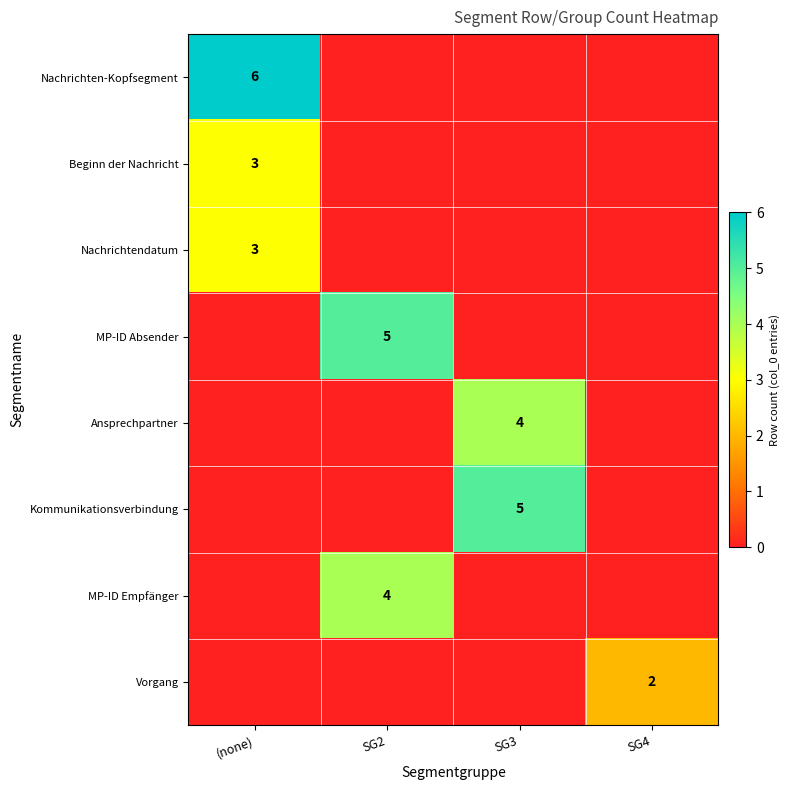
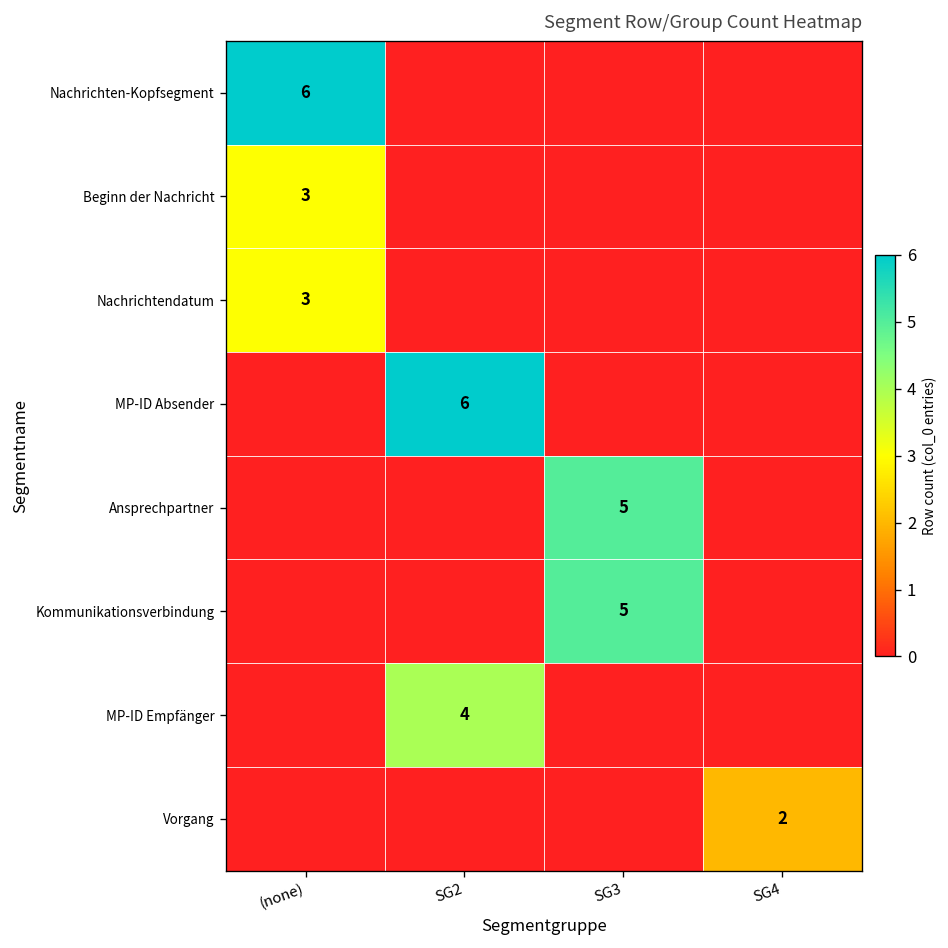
  {
    "Nachrichten-Kopfsegment": {
      "(none)": 6
    },
    "Beginn der Nachricht": {
      "(none)": 3
    },
    "Nachrichtendatum": {
      "(none)": 3
    },
    "MP-ID Absender": {
-     "SG2": 5
+     "SG2": 6
    },
    "Ansprechpartner": {
-     "SG3": 4
+     "SG3": 5
    },
    "Kommunikationsverbindung": {
      "SG3": 5
    },
    "MP-ID Empfänger": {
      "SG2": 4
    },
    "Vorgang": {
      "SG4": 2
    }
  }
